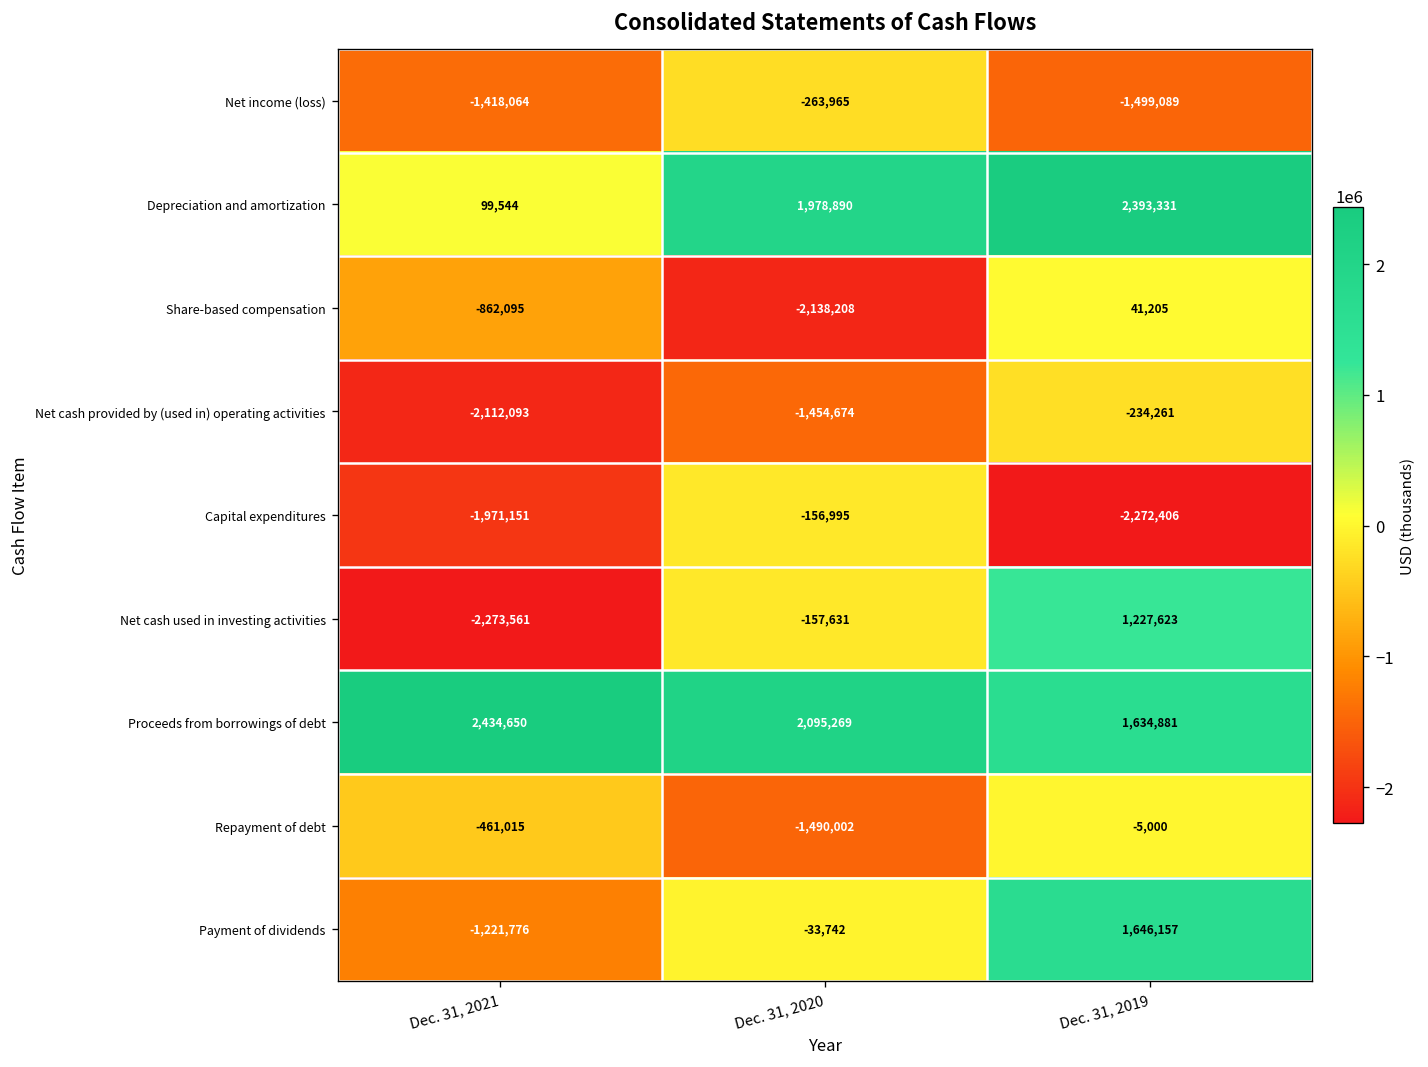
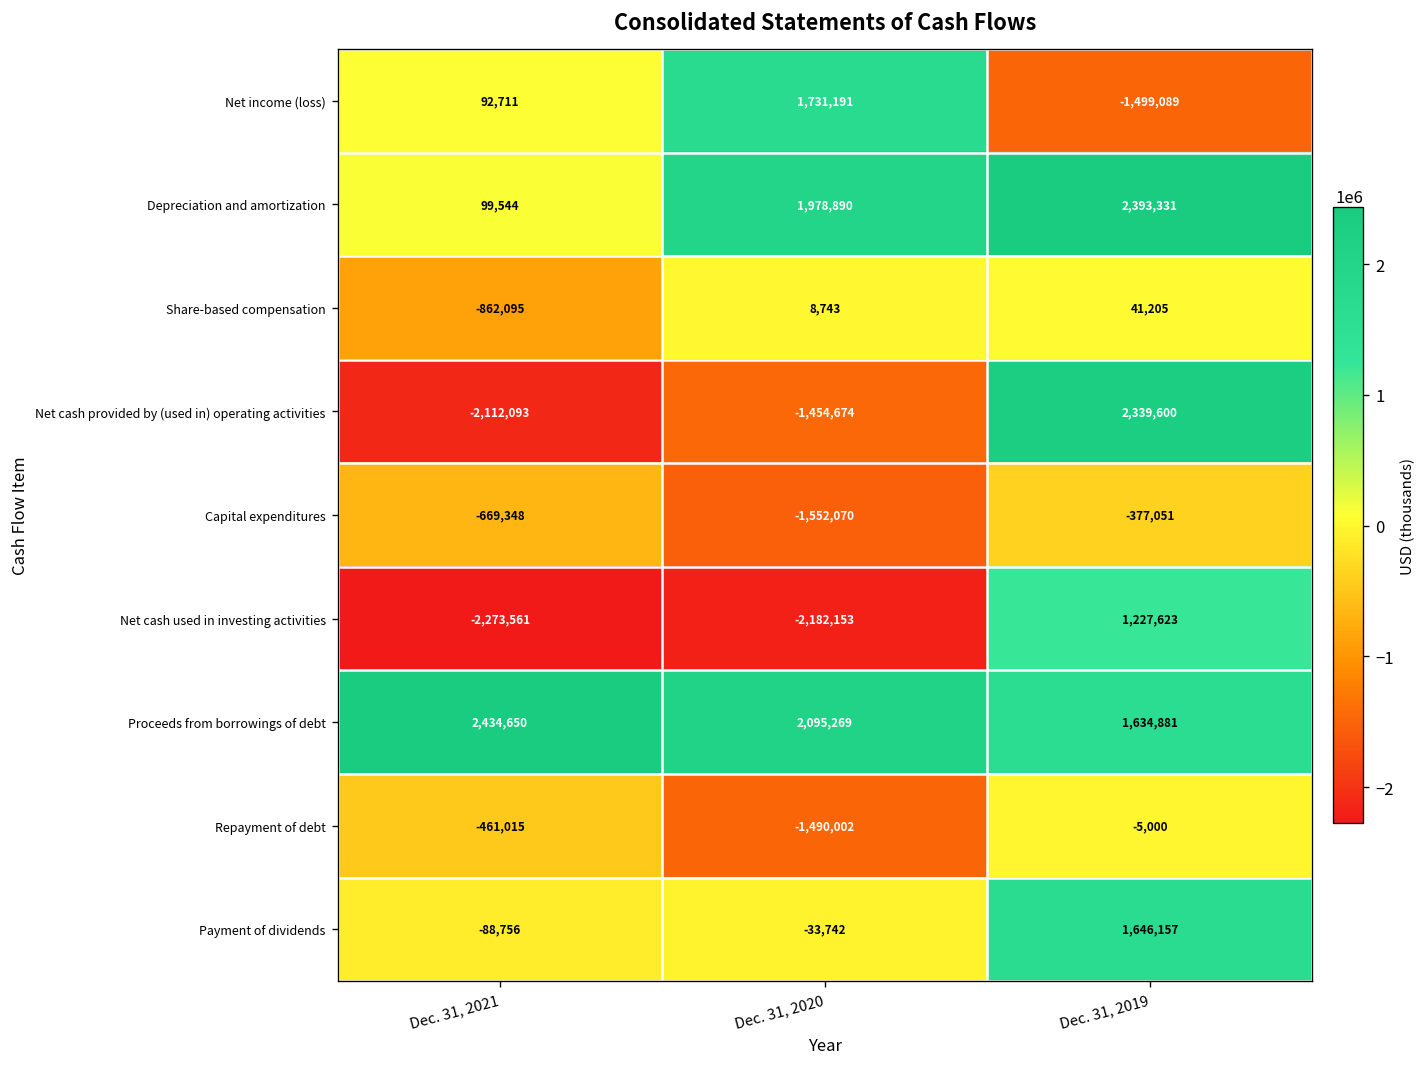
  {
    "Net income (loss)": {
-     "Dec. 31, 2021": "-1,418,064",
-     "Dec. 31, 2020": "-263,965",
+     "Dec. 31, 2021": "92,711",
+     "Dec. 31, 2020": "1,731,191",
      "Dec. 31, 2019": "-1,499,089"
    },
    "Depreciation and amortization": {
      "Dec. 31, 2021": "99,544",
      "Dec. 31, 2020": "1,978,890",
      "Dec. 31, 2019": "2,393,331"
    },
    "Share-based compensation": {
      "Dec. 31, 2021": "-862,095",
-     "Dec. 31, 2020": "-2,138,208",
+     "Dec. 31, 2020": "8,743",
      "Dec. 31, 2019": "41,205"
    },
    "Net cash provided by (used in) operating activities": {
      "Dec. 31, 2021": "-2,112,093",
      "Dec. 31, 2020": "-1,454,674",
-     "Dec. 31, 2019": "-234,261"
+     "Dec. 31, 2019": "2,339,600"
    },
    "Capital expenditures": {
-     "Dec. 31, 2021": "-1,971,151",
-     "Dec. 31, 2020": "-156,995",
-     "Dec. 31, 2019": "-2,272,406"
+     "Dec. 31, 2021": "-669,348",
+     "Dec. 31, 2020": "-1,552,070",
+     "Dec. 31, 2019": "-377,051"
    },
    "Net cash used in investing activities": {
      "Dec. 31, 2021": "-2,273,561",
-     "Dec. 31, 2020": "-157,631",
+     "Dec. 31, 2020": "-2,182,153",
      "Dec. 31, 2019": "1,227,623"
    },
    "Proceeds from borrowings of debt": {
      "Dec. 31, 2021": "2,434,650",
      "Dec. 31, 2020": "2,095,269",
      "Dec. 31, 2019": "1,634,881"
    },
    "Repayment of debt": {
      "Dec. 31, 2021": "-461,015",
      "Dec. 31, 2020": "-1,490,002",
      "Dec. 31, 2019": "-5,000"
    },
    "Payment of dividends": {
-     "Dec. 31, 2021": "-1,221,776",
+     "Dec. 31, 2021": "-88,756",
      "Dec. 31, 2020": "-33,742",
      "Dec. 31, 2019": "1,646,157"
    }
  }
